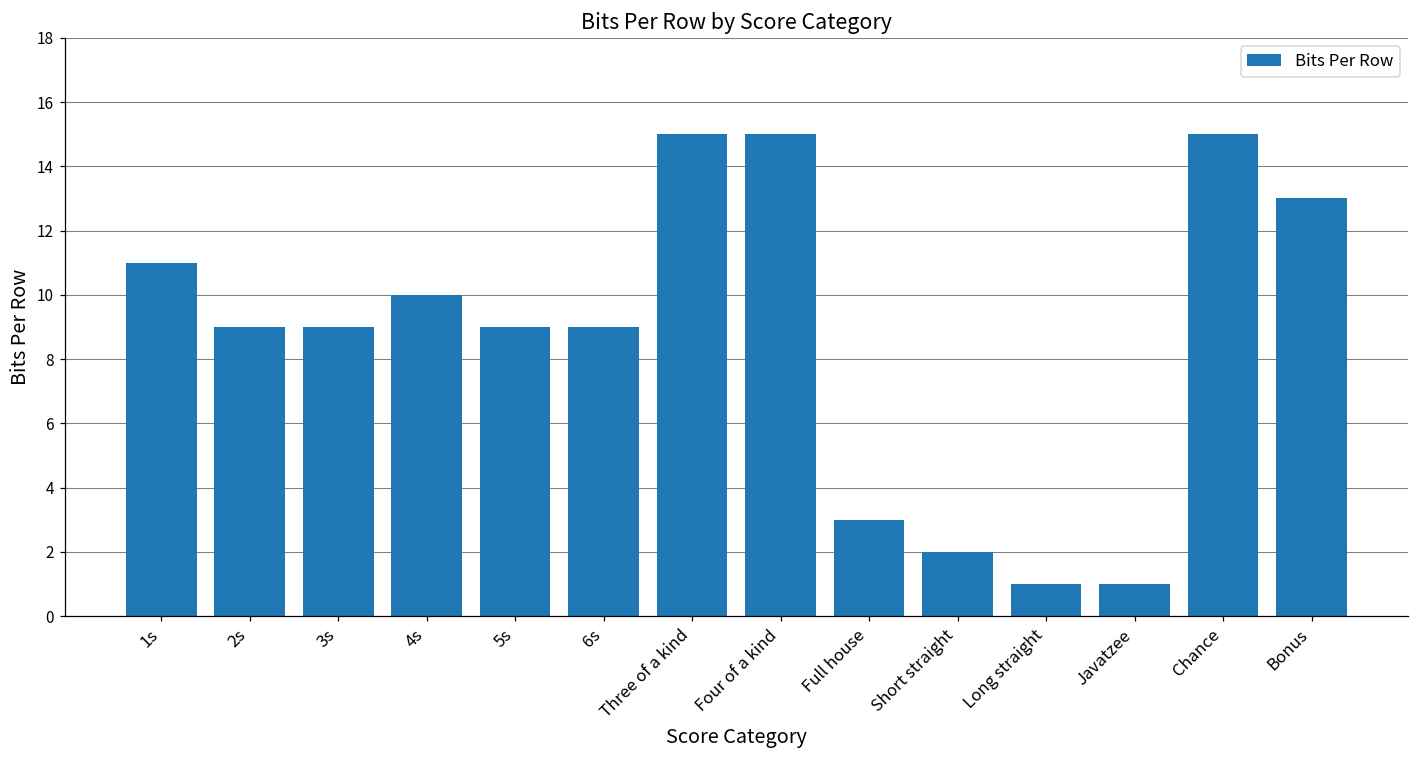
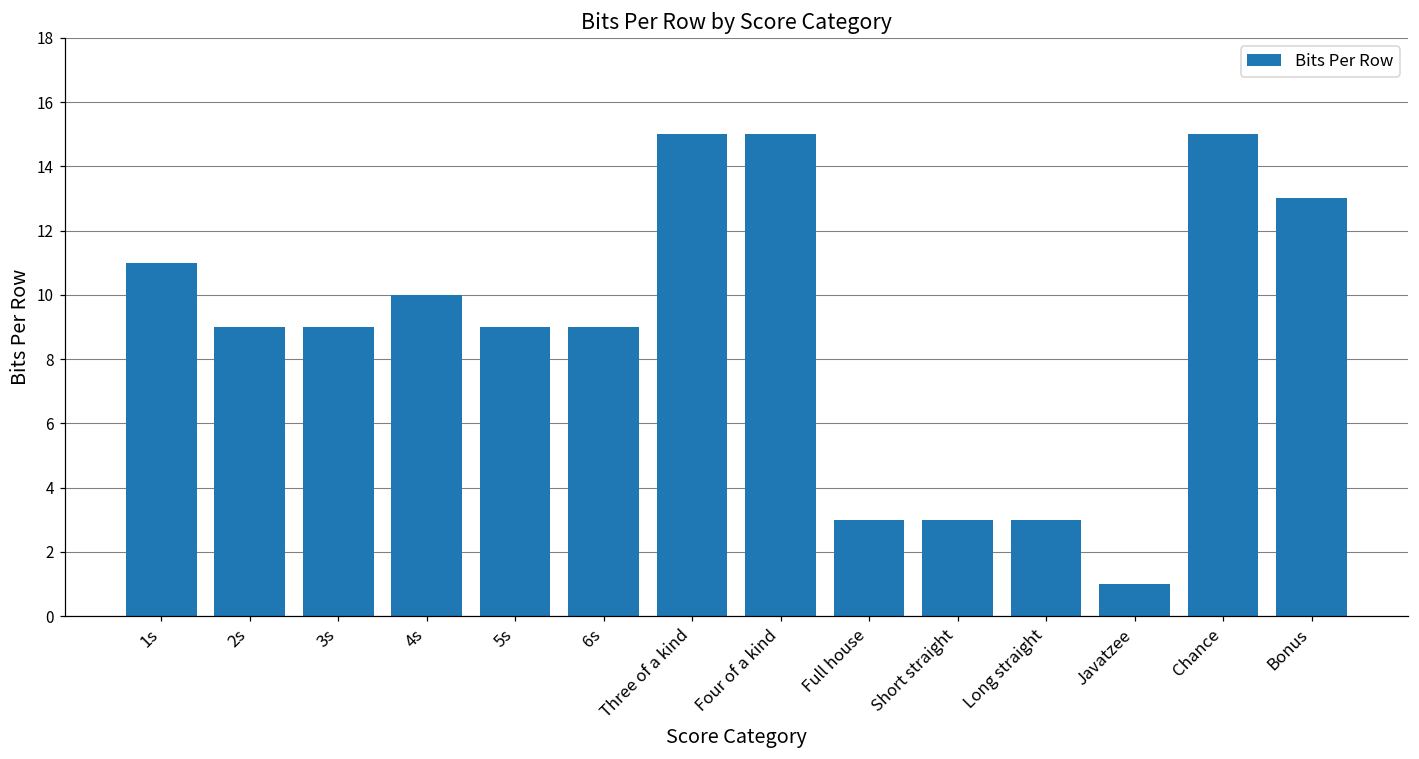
  {
    "1s": 11,
    "2s": 9,
    "3s": 9,
    "4s": 10,
    "5s": 9,
    "6s": 9,
    "Three of a kind": 15,
    "Four of a kind": 15,
    "Full house": 3,
-   "Short straight": 2,
-   "Long straight": 1,
+   "Short straight": 3,
+   "Long straight": 3,
    "Javatzee": 1,
    "Chance": 15,
    "Bonus": 13
  }
